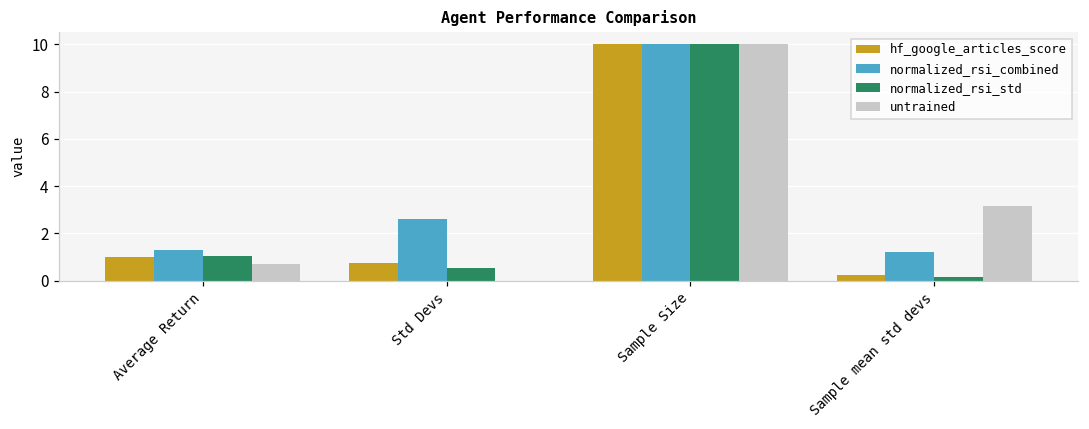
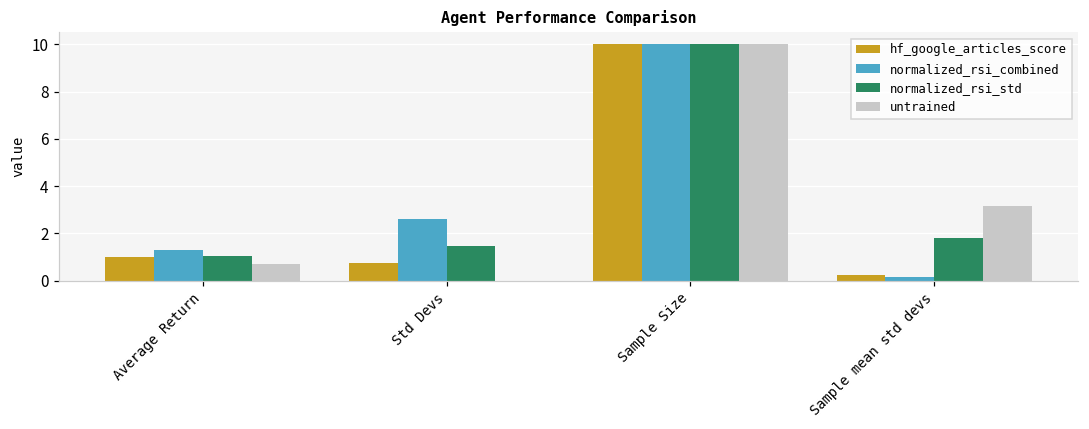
  {
    "hf_google_articles_score": {
      "Average Return": 1.0,
      "Std Devs": 0.7,
      "Sample Size": 10.0,
      "Sample mean std devs": 0.2
    },
    "normalized_rsi_combined": {
      "Average Return": 1.3,
      "Std Devs": 2.6,
      "Sample Size": 10.0,
-     "Sample mean std devs": 1.2
+     "Sample mean std devs": 0.2
    },
    "normalized_rsi_std": {
      "Average Return": 1.0,
-     "Std Devs": 0.5,
+     "Std Devs": 1.4,
      "Sample Size": 10.0,
-     "Sample mean std devs": 0.2
+     "Sample mean std devs": 1.8
    },
    "untrained": {
      "Average Return": 0.7,
      "Sample Size": 10.0,
      "Sample mean std devs": 3.1
    }
  }
